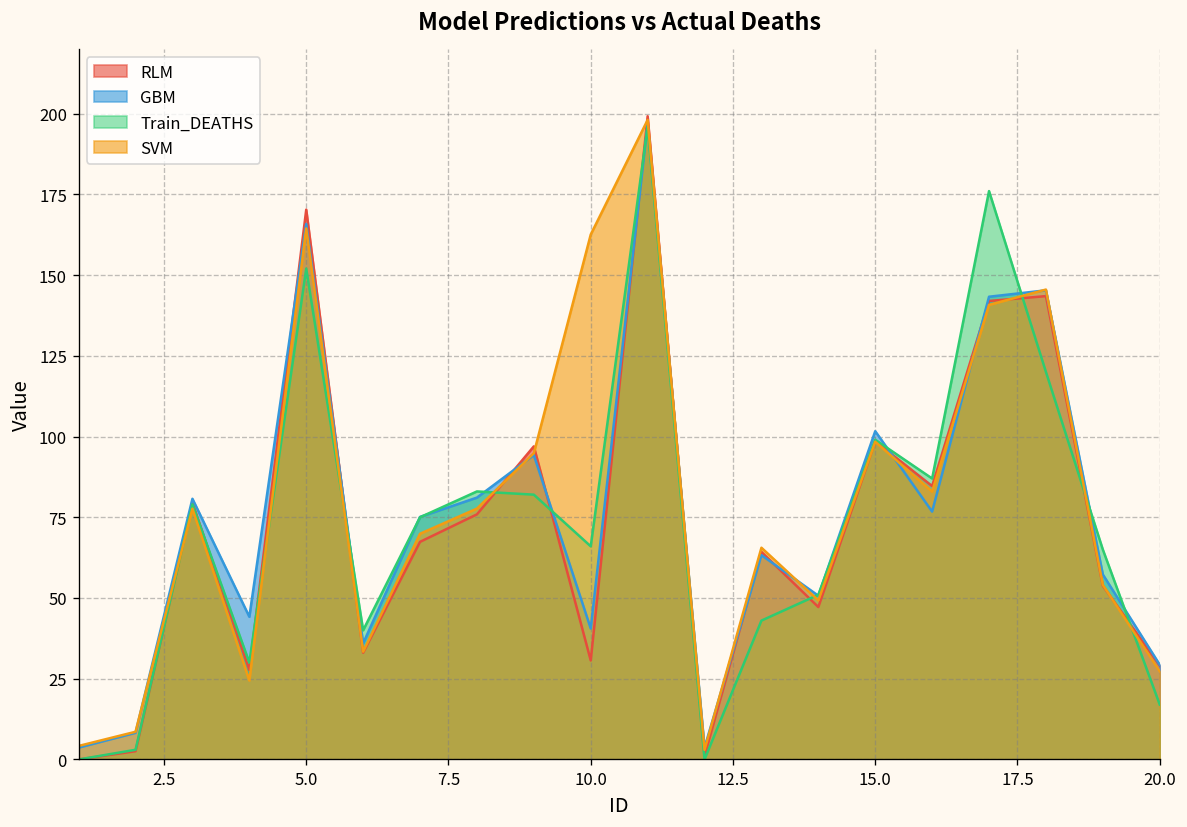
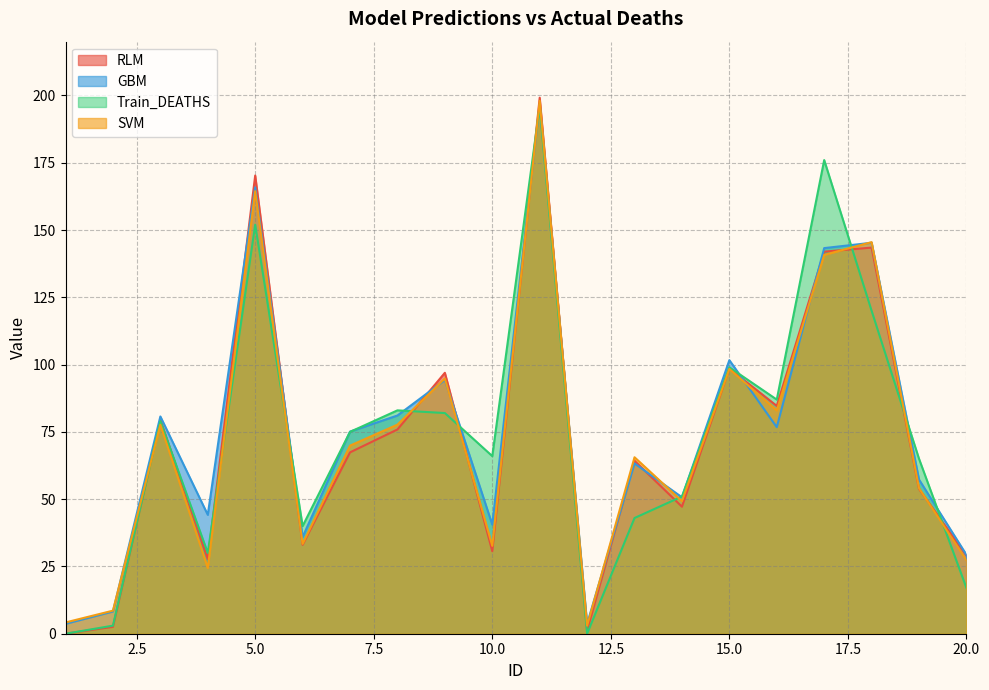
  {
    "RLM": {
      "5.0": 170,
      "10.0": 31
    },
    "GBM": {
      "5.0": 166,
      "10.0": 41,
      "15.0": 102
    },
    "Train_DEATHS": {
      "5.0": 152,
      "10.0": 66,
      "20.0": 17
    },
    "SVM": {
      "5.0": 164,
-     "10.0": 163,
+     "10.0": 33,
      "20.0": 27
    }
  }
